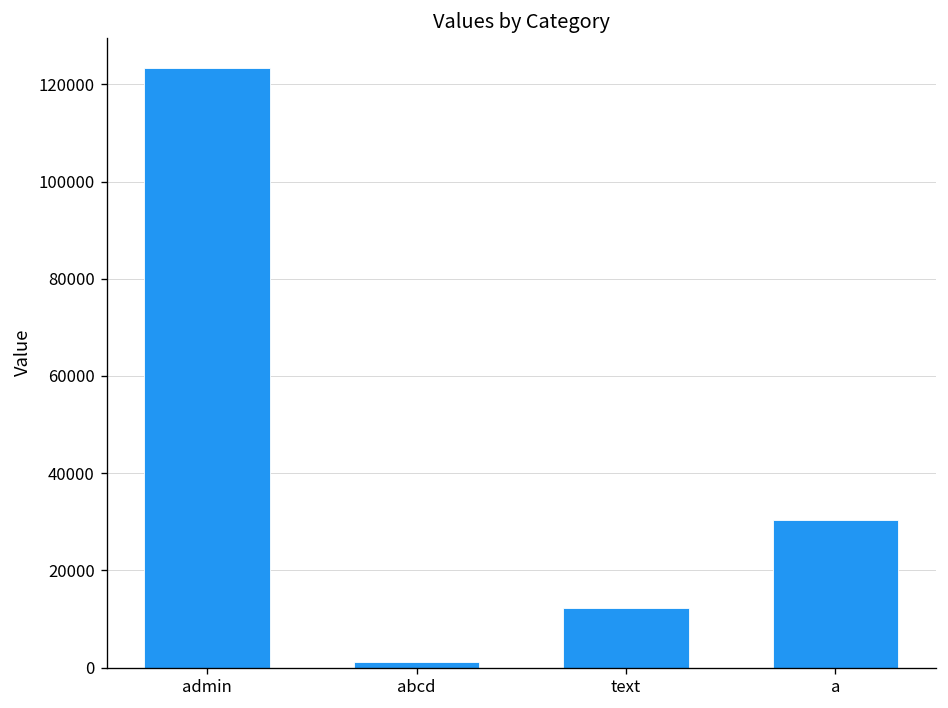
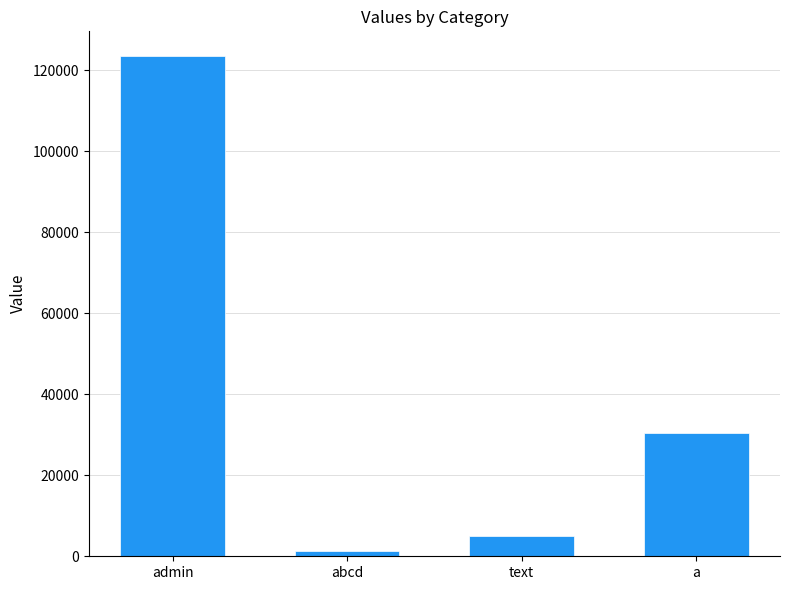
  {
    "admin": 123000,
    "abcd": 1000,
-   "text": 12000,
+   "text": 5000,
    "a": 30000
  }
